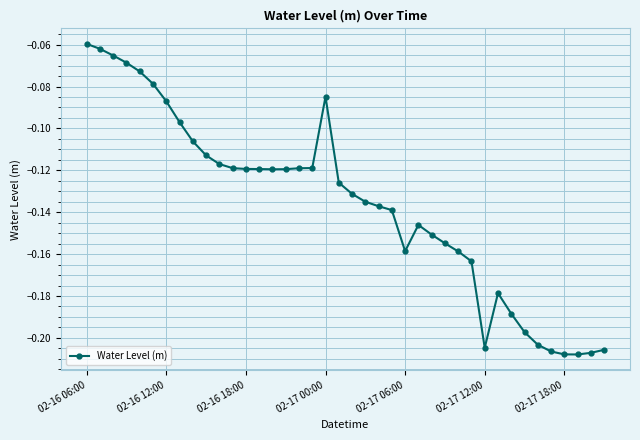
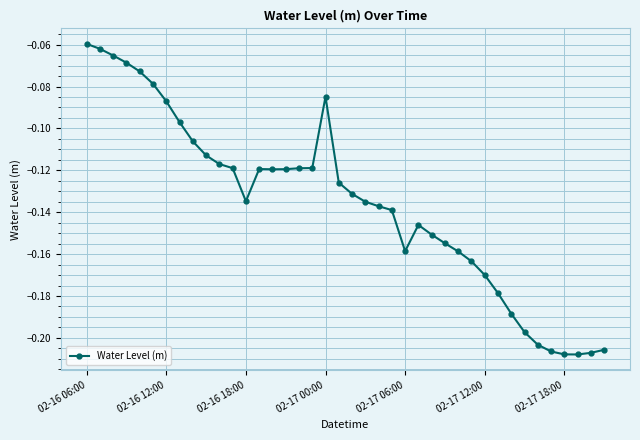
  {
    "02-16 06:00": -0.060,
    "02-16 12:00": -0.087,
-   "02-16 18:00": -0.119,
+   "02-16 18:00": -0.135,
    "02-17 00:00": -0.085,
    "02-17 06:00": -0.159,
-   "02-17 12:00": -0.205,
+   "02-17 12:00": -0.170,
    "02-17 18:00": -0.208
  }
